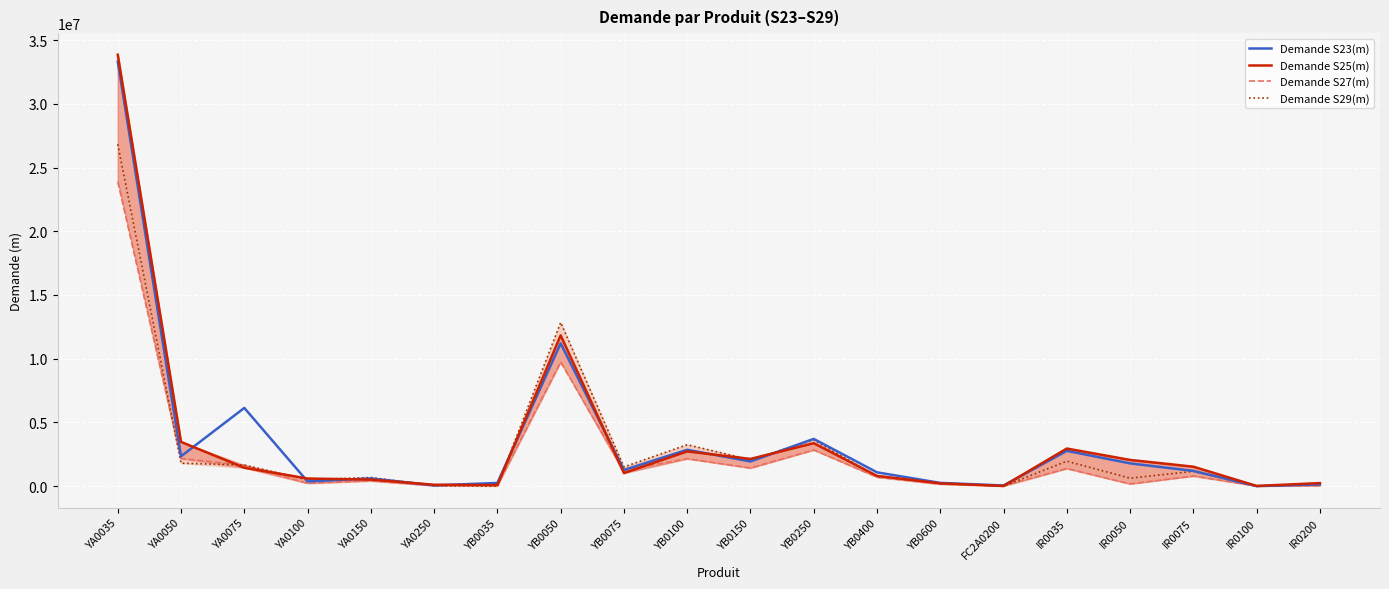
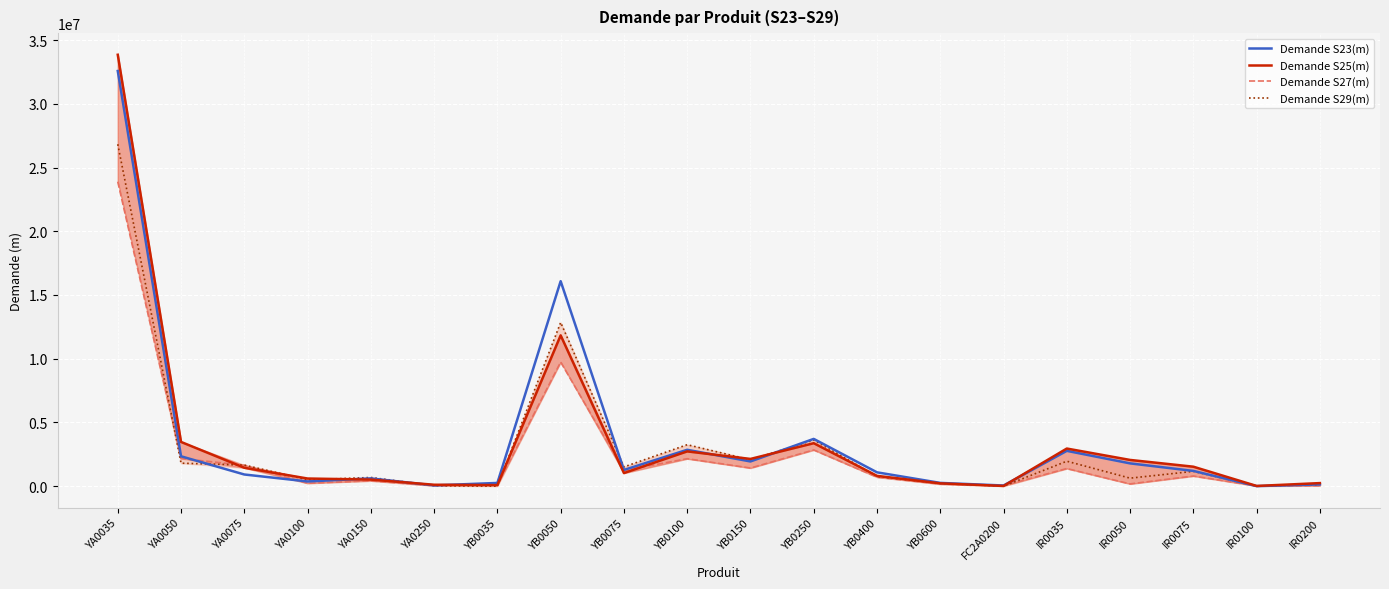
  {
    "Demande S23(m)": {
-     "YA0035": 33300000,
-     "YA0075": 6100000,
-     "YB0050": 11200000,
+     "YA0035": 32600000,
+     "YA0075": 900000,
+     "YB0050": 16100000,
      "YB0400": 1100000,
      "IR0050": 1800000
    }
  }
